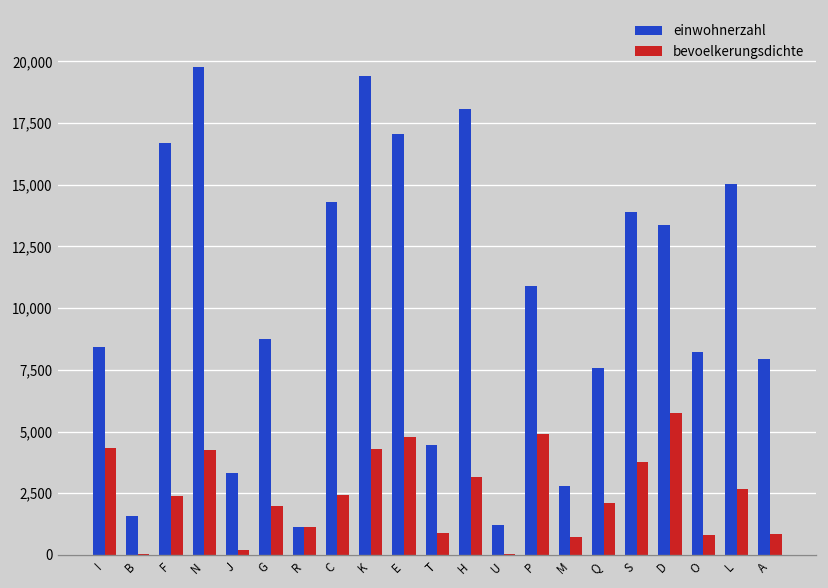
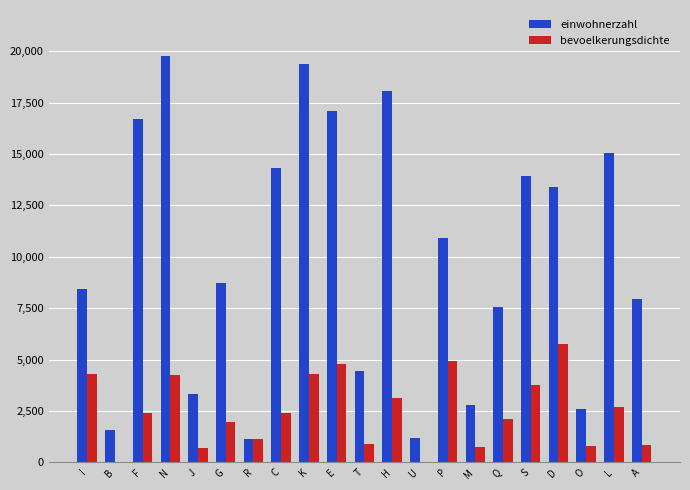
  {
    "einwohnerzahl": {
      "I": "8,400",
      "B": "1,600",
      "F": "16,700",
      "N": "19,800",
      "J": "3,300",
      "G": "8,700",
      "R": "1,100",
      "C": "14,300",
      "K": "19,400",
      "E": "17,100",
      "T": "4,500",
      "H": "18,100",
      "U": "1,200",
      "P": "10,900",
      "M": "2,800",
      "Q": "7,600",
      "S": "13,900",
      "D": "13,400",
-     "O": "8,200",
+     "O": "2,600",
      "L": "15,000",
      "A": "8,000"
    },
    "bevoelkerungsdichte": {
      "I": "4,300",
      "F": "2,400",
      "N": "4,300",
-     "J": "200",
+     "J": "700",
      "G": "2,000",
      "R": "1,100",
      "C": "2,400",
      "K": "4,300",
      "E": "4,800",
      "T": "900",
      "H": "3,200",
      "P": "4,900",
      "M": "700",
      "Q": "2,100",
      "S": "3,800",
      "D": "5,700",
      "O": "800",
      "L": "2,700",
      "A": "800"
    }
  }
